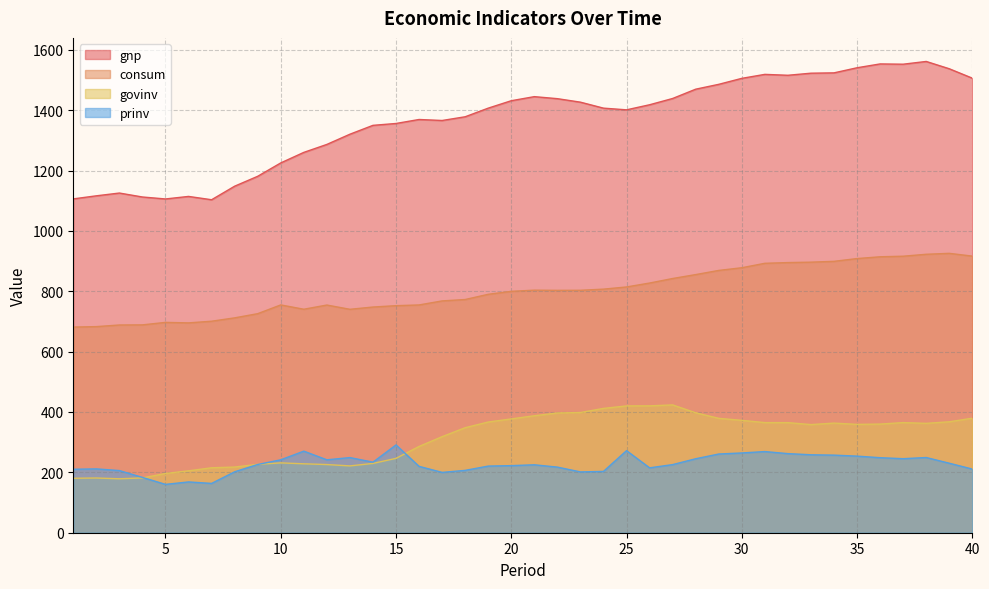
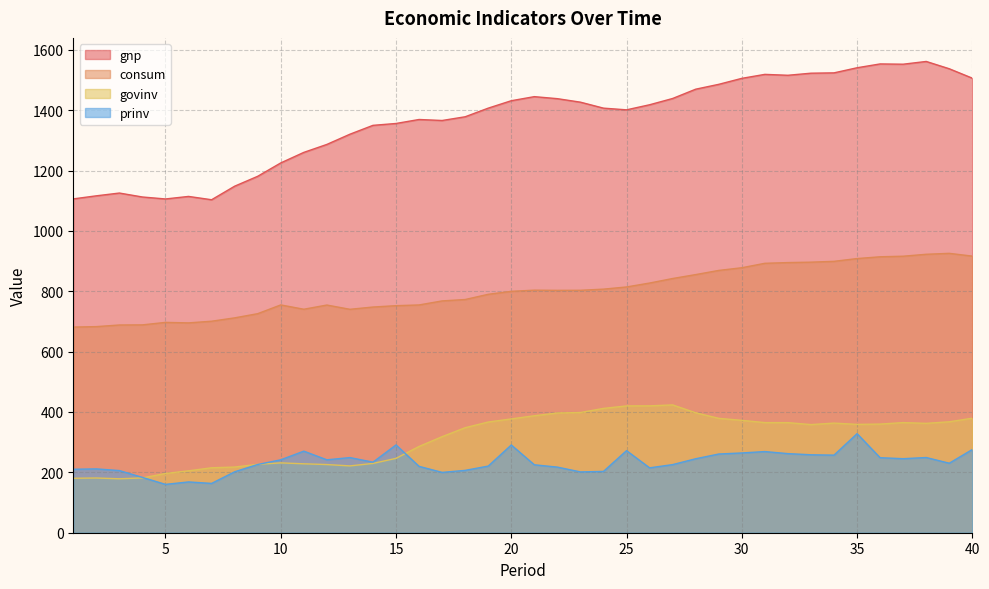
  {
    "prinv": {
      "5": 160,
      "10": 240,
      "15": 290,
-     "20": 220,
+     "20": 290,
      "25": 270,
      "30": 260,
-     "35": 250,
-     "40": 210
+     "35": 330,
+     "40": 280
    }
  }
